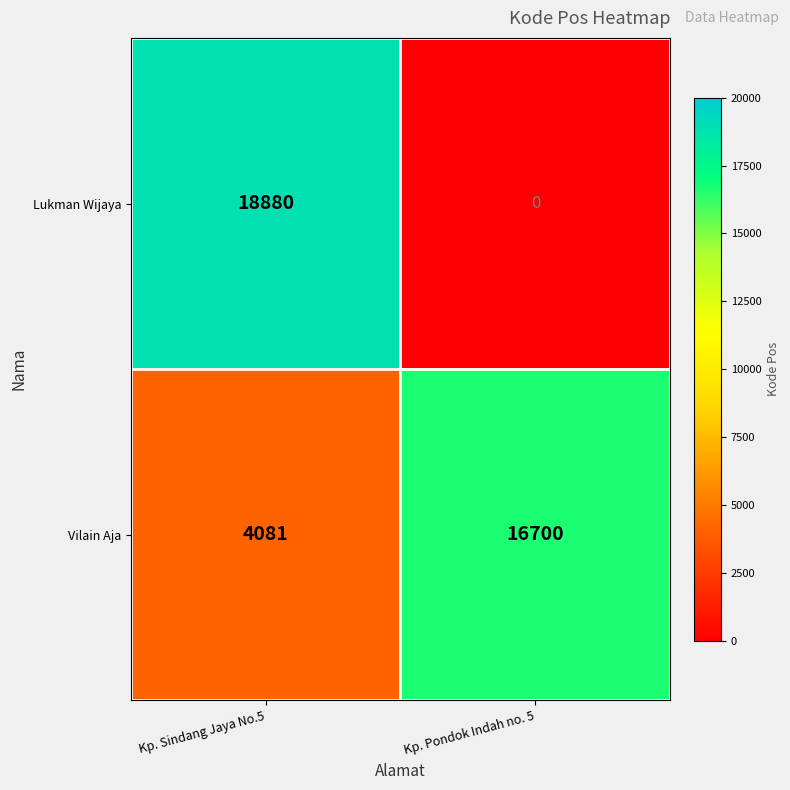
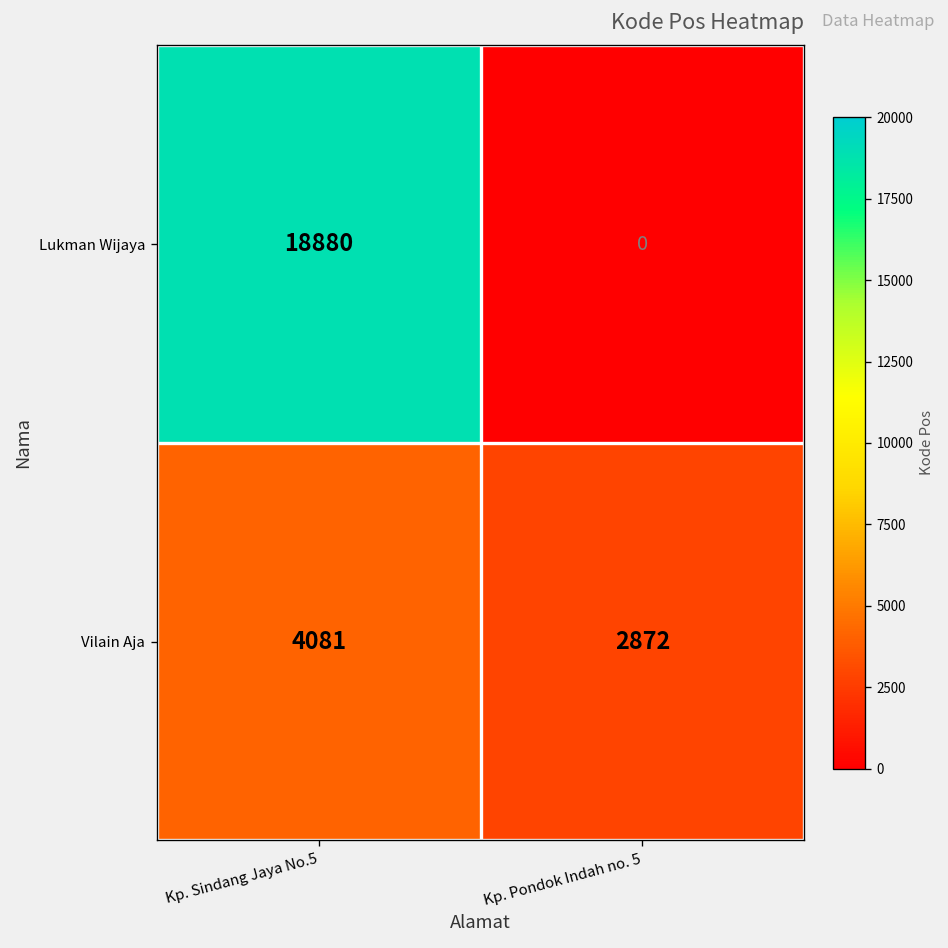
  {
    "Lukman Wijaya": {
      "Kp. Sindang Jaya No.5": 18880,
      "Kp. Pondok Indah no. 5": 0
    },
    "Vilain Aja": {
      "Kp. Sindang Jaya No.5": 4081,
-     "Kp. Pondok Indah no. 5": 16700
+     "Kp. Pondok Indah no. 5": 2872
    }
  }
